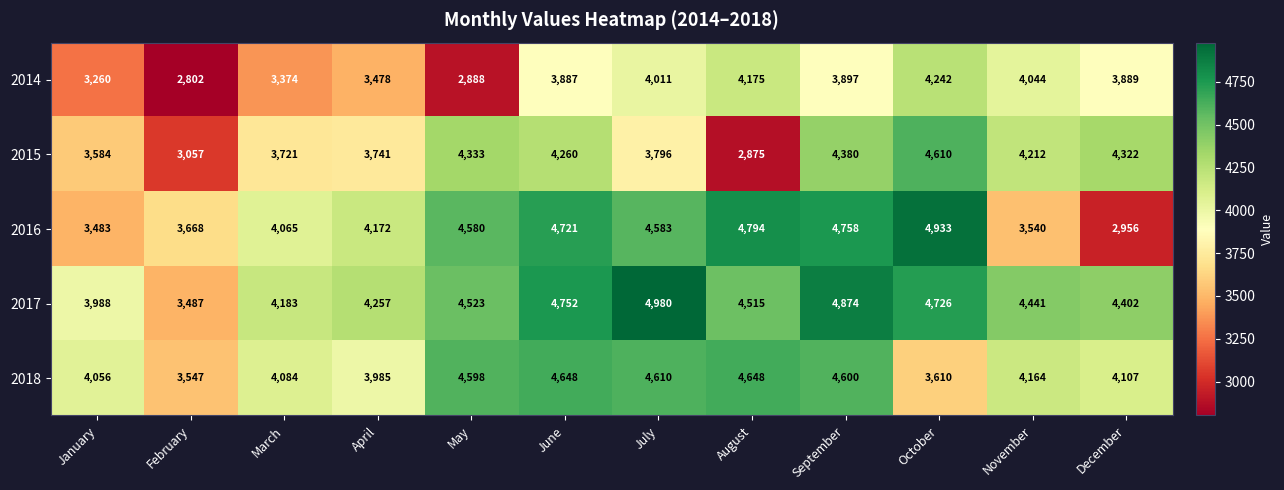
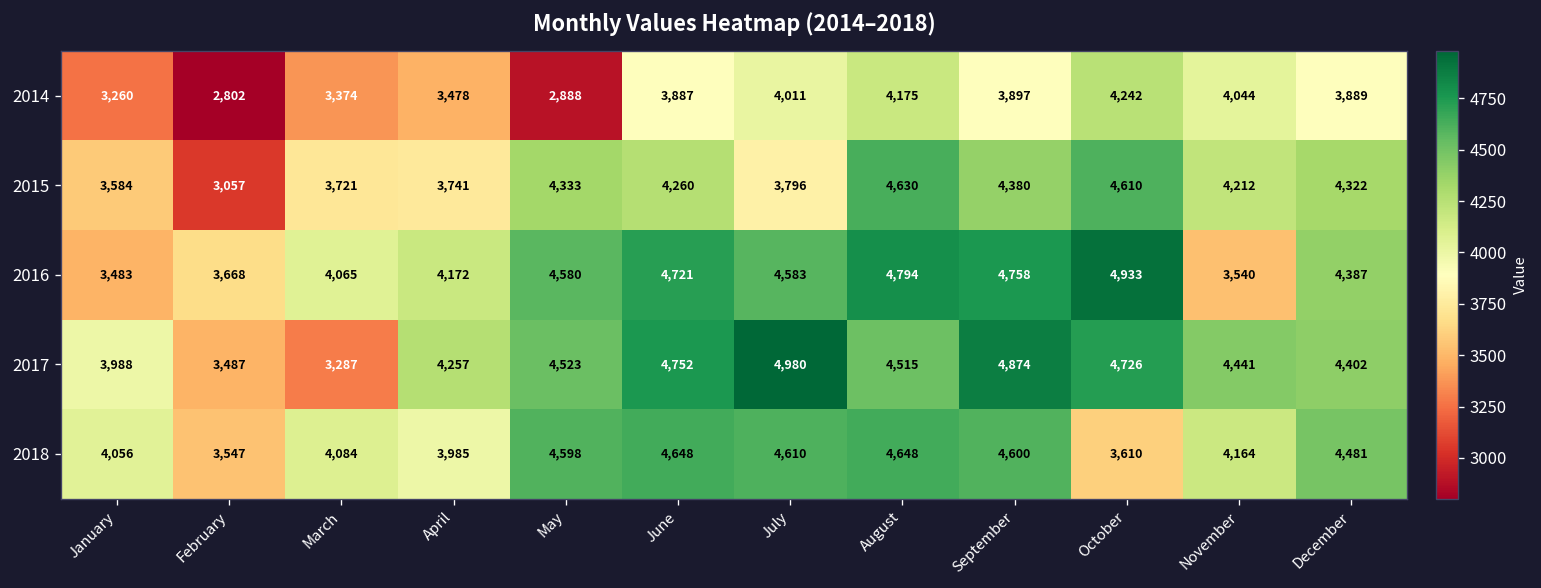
  {
    "2014": {
      "January": "3,260",
      "February": "2,802",
      "March": "3,374",
      "April": "3,478",
      "May": "2,888",
      "June": "3,887",
      "July": "4,011",
      "August": "4,175",
      "September": "3,897",
      "October": "4,242",
      "November": "4,044",
      "December": "3,889"
    },
    "2015": {
      "January": "3,584",
      "February": "3,057",
      "March": "3,721",
      "April": "3,741",
      "May": "4,333",
      "June": "4,260",
      "July": "3,796",
-     "August": "2,875",
+     "August": "4,630",
      "September": "4,380",
      "October": "4,610",
      "November": "4,212",
      "December": "4,322"
    },
    "2016": {
      "January": "3,483",
      "February": "3,668",
      "March": "4,065",
      "April": "4,172",
      "May": "4,580",
      "June": "4,721",
      "July": "4,583",
      "August": "4,794",
      "September": "4,758",
      "October": "4,933",
      "November": "3,540",
-     "December": "2,956"
+     "December": "4,387"
    },
    "2017": {
      "January": "3,988",
      "February": "3,487",
-     "March": "4,183",
+     "March": "3,287",
      "April": "4,257",
      "May": "4,523",
      "June": "4,752",
      "July": "4,980",
      "August": "4,515",
      "September": "4,874",
      "October": "4,726",
      "November": "4,441",
      "December": "4,402"
    },
    "2018": {
      "January": "4,056",
      "February": "3,547",
      "March": "4,084",
      "April": "3,985",
      "May": "4,598",
      "June": "4,648",
      "July": "4,610",
      "August": "4,648",
      "September": "4,600",
      "October": "3,610",
      "November": "4,164",
-     "December": "4,107"
+     "December": "4,481"
    }
  }
